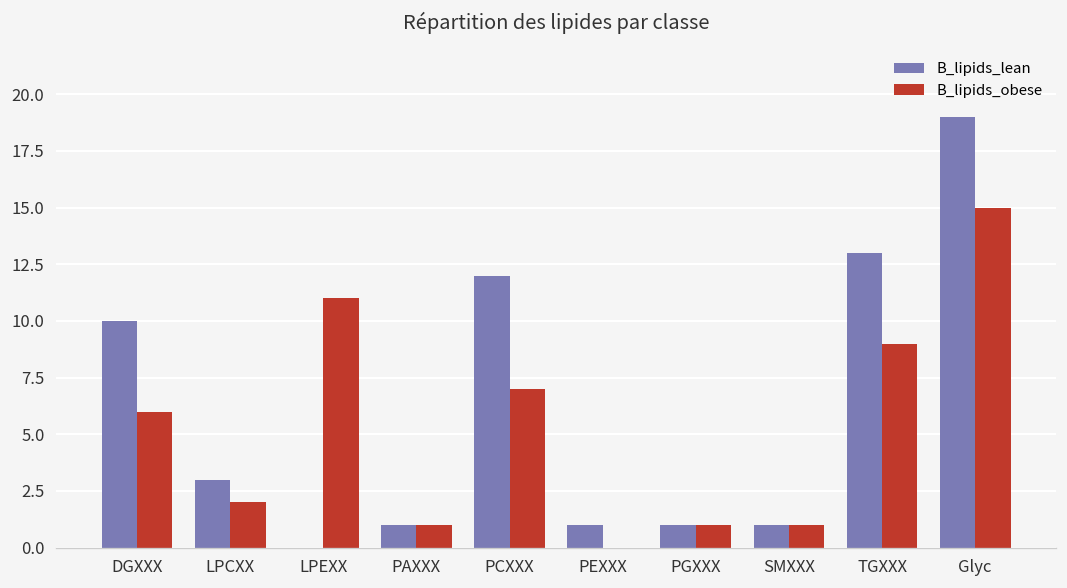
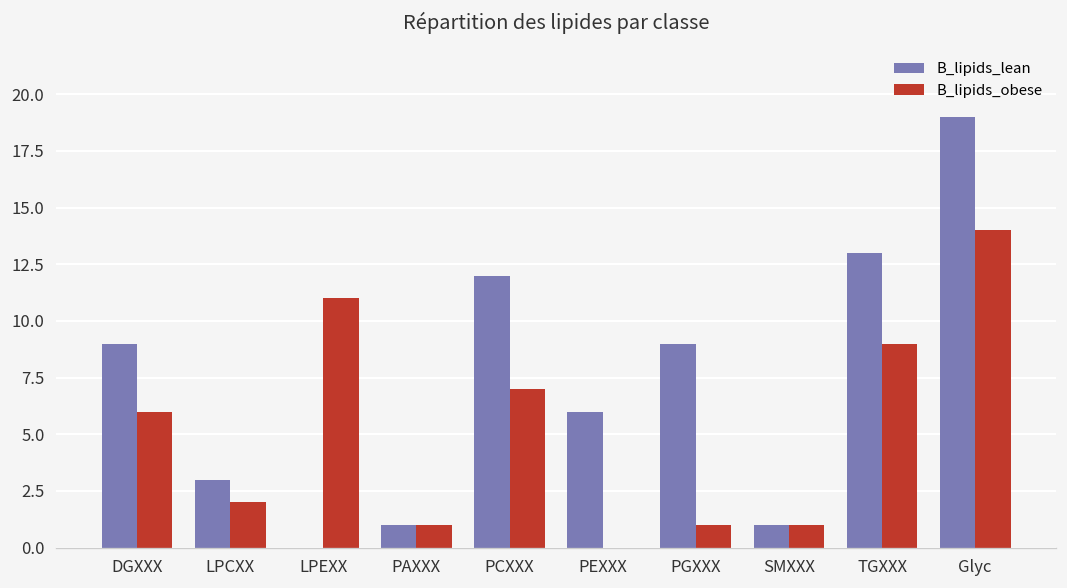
  {
    "B_lipids_lean": {
-     "DGXXX": 10,
+     "DGXXX": 9,
      "LPCXX": 3,
      "LPEXX": 0,
      "PAXXX": 1,
      "PCXXX": 12,
-     "PEXXX": 1,
-     "PGXXX": 1,
+     "PEXXX": 6,
+     "PGXXX": 9,
      "SMXXX": 1,
      "TGXXX": 13,
      "Glyc": 19
    },
    "B_lipids_obese": {
      "DGXXX": 6,
      "LPCXX": 2,
      "LPEXX": 11,
      "PAXXX": 1,
      "PCXXX": 7,
      "PEXXX": 0,
      "PGXXX": 1,
      "SMXXX": 1,
      "TGXXX": 9,
-     "Glyc": 15
+     "Glyc": 14
    }
  }
